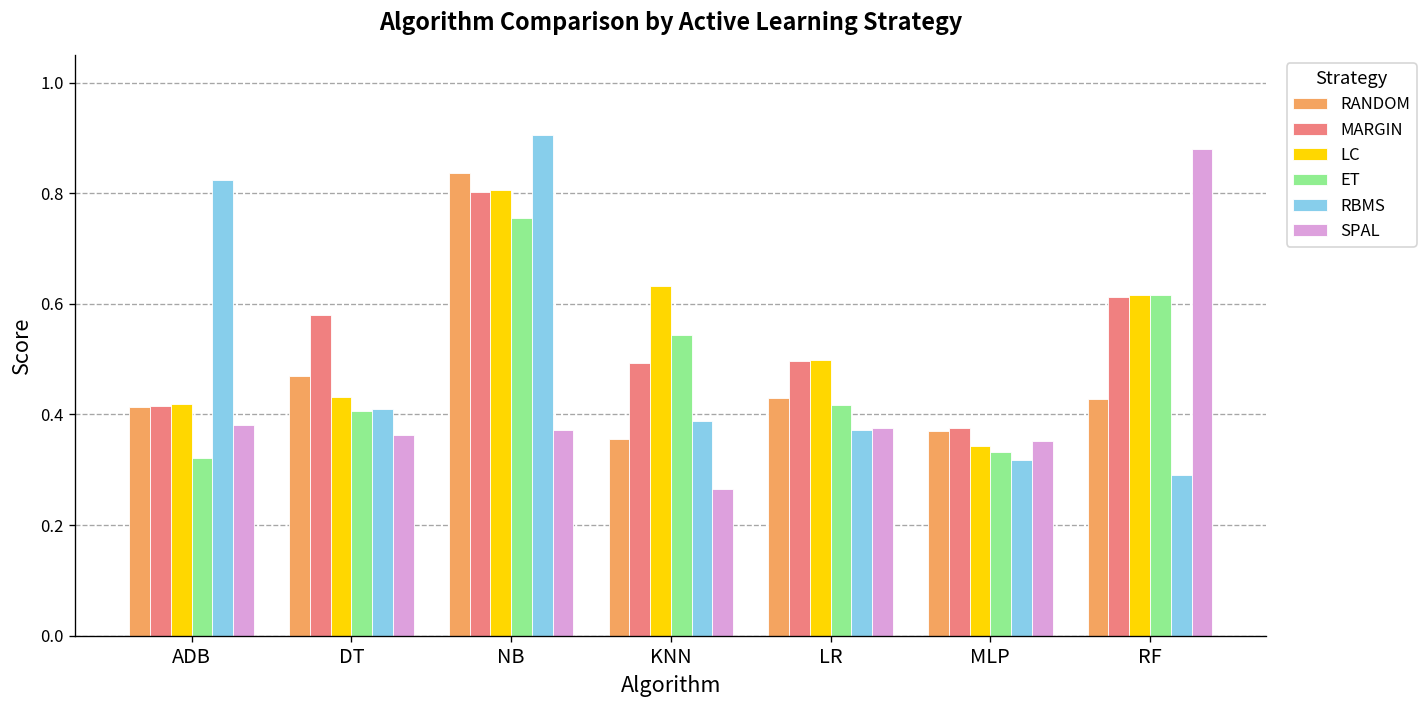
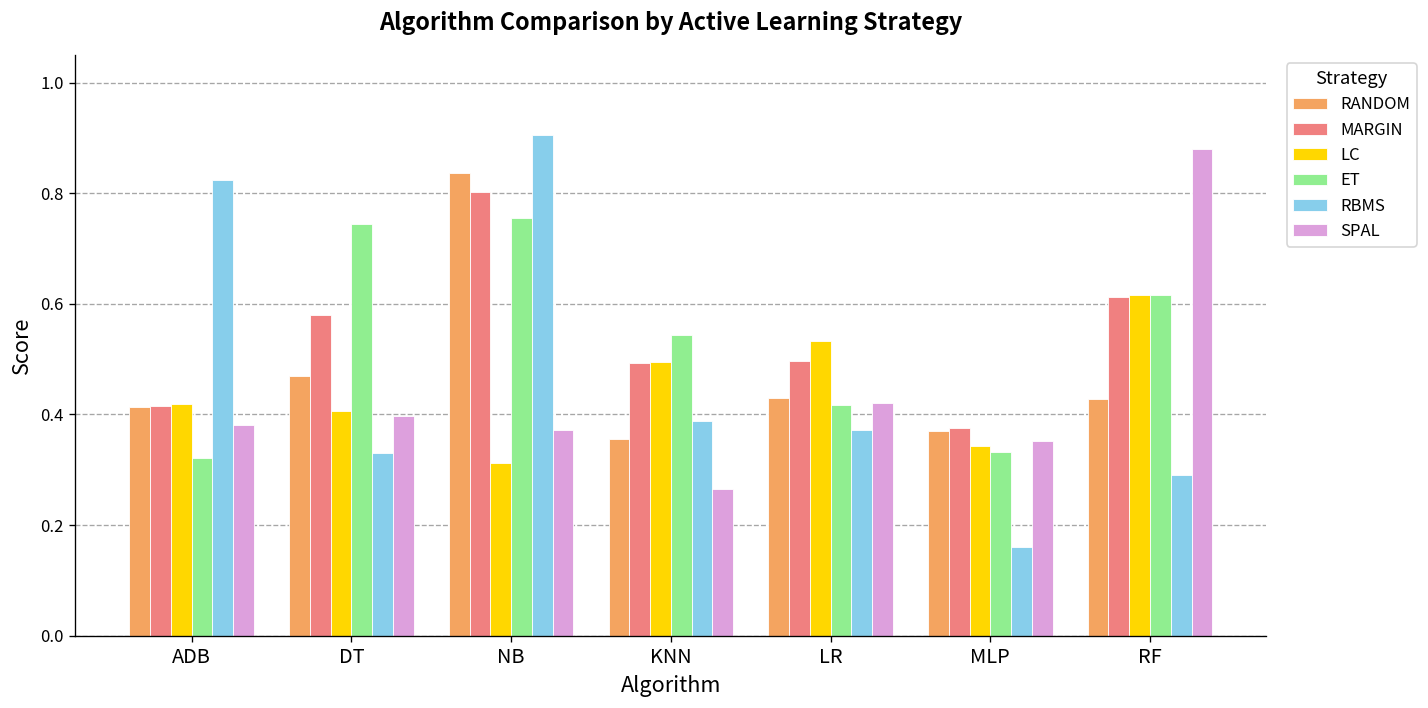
  {
    "LC": {
      "ADB": 0.42,
-     "DT": 0.43,
-     "NB": 0.81,
-     "KNN": 0.63,
-     "LR": 0.50,
+     "DT": 0.41,
+     "NB": 0.31,
+     "KNN": 0.49,
+     "LR": 0.53,
      "MLP": 0.34,
      "RF": 0.62
    },
    "ET": {
      "ADB": 0.32,
-     "DT": 0.41,
+     "DT": 0.74,
      "NB": 0.75,
      "KNN": 0.54,
      "LR": 0.42,
      "MLP": 0.33,
      "RF": 0.62
    },
    "RBMS": {
      "ADB": 0.82,
-     "DT": 0.41,
+     "DT": 0.33,
      "NB": 0.91,
      "KNN": 0.39,
      "LR": 0.37,
-     "MLP": 0.32,
+     "MLP": 0.16,
      "RF": 0.29
    },
    "SPAL": {
      "ADB": 0.38,
-     "DT": 0.36,
+     "DT": 0.40,
      "NB": 0.37,
      "KNN": 0.27,
-     "LR": 0.38,
+     "LR": 0.42,
      "MLP": 0.35,
      "RF": 0.88
    }
  }
